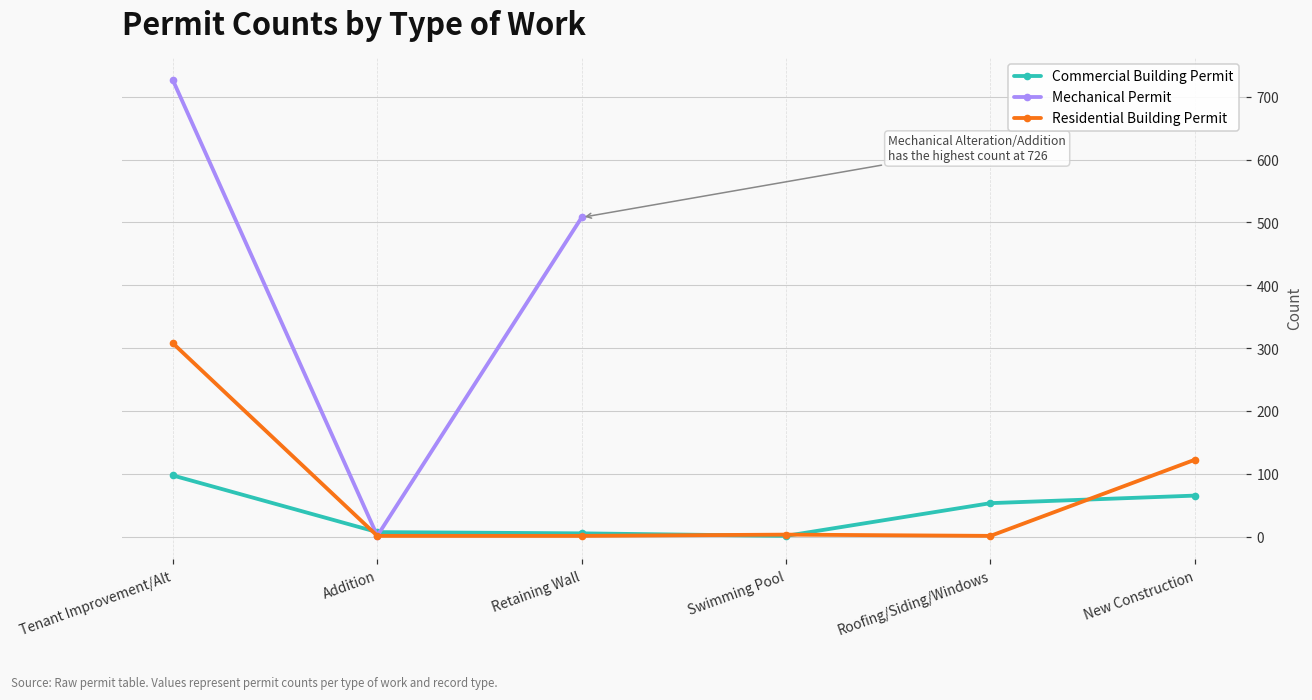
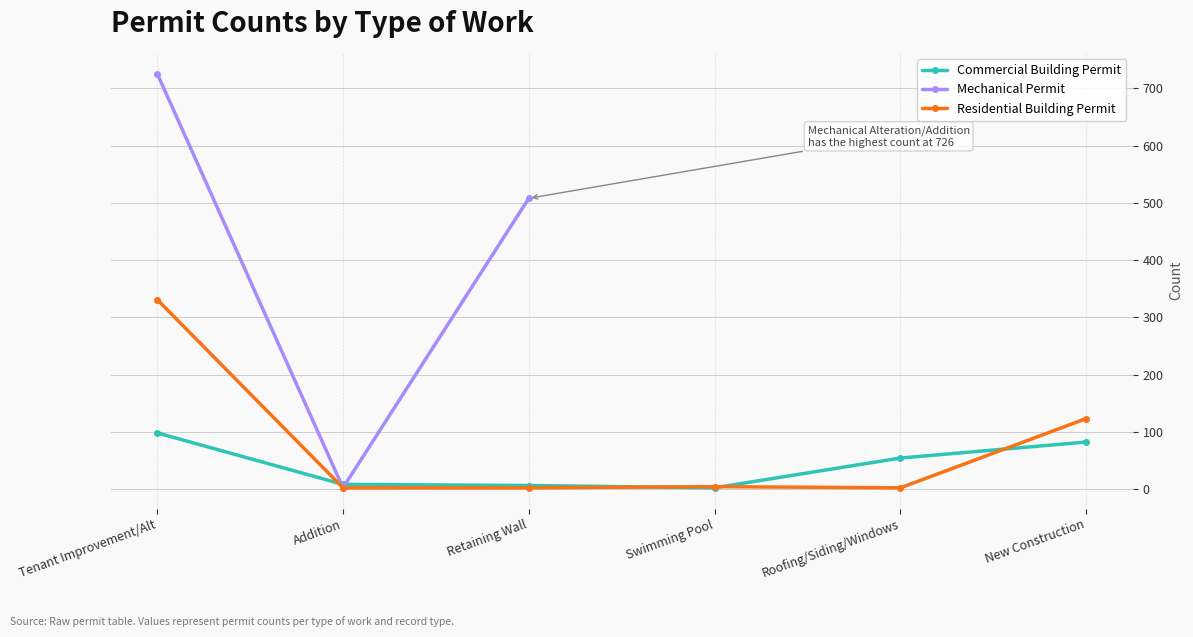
  {
    "Commercial Building Permit": {
      "Tenant Improvement/Alt": 100,
      "Addition": 10,
      "Roofing/Siding/Windows": 50,
-     "New Construction": 70
+     "New Construction": 80
    },
    "Mechanical Permit": {
      "Tenant Improvement/Alt": 730
    },
    "Residential Building Permit": {
-     "Tenant Improvement/Alt": 310,
+     "Tenant Improvement/Alt": 330,
      "Roofing/Siding/Windows": 0,
      "New Construction": 120
    }
  }
